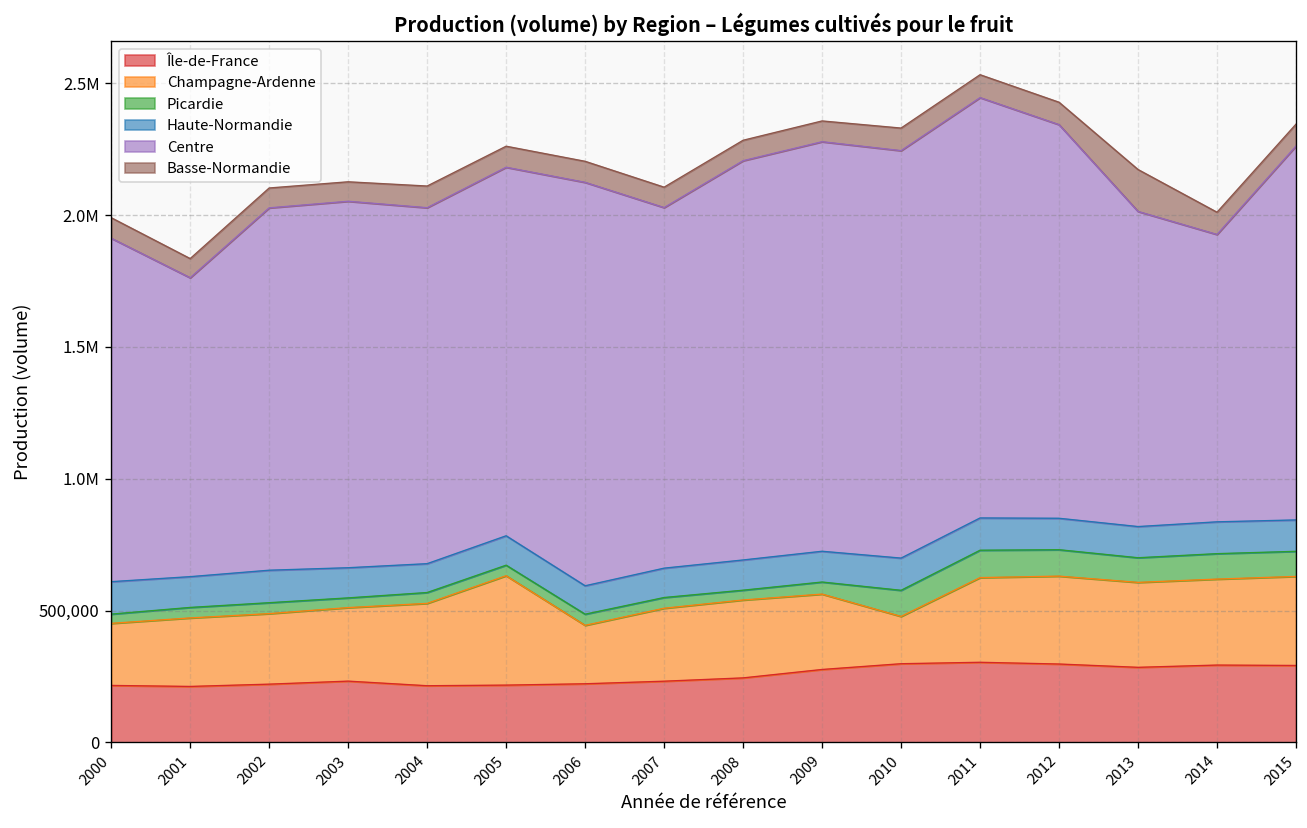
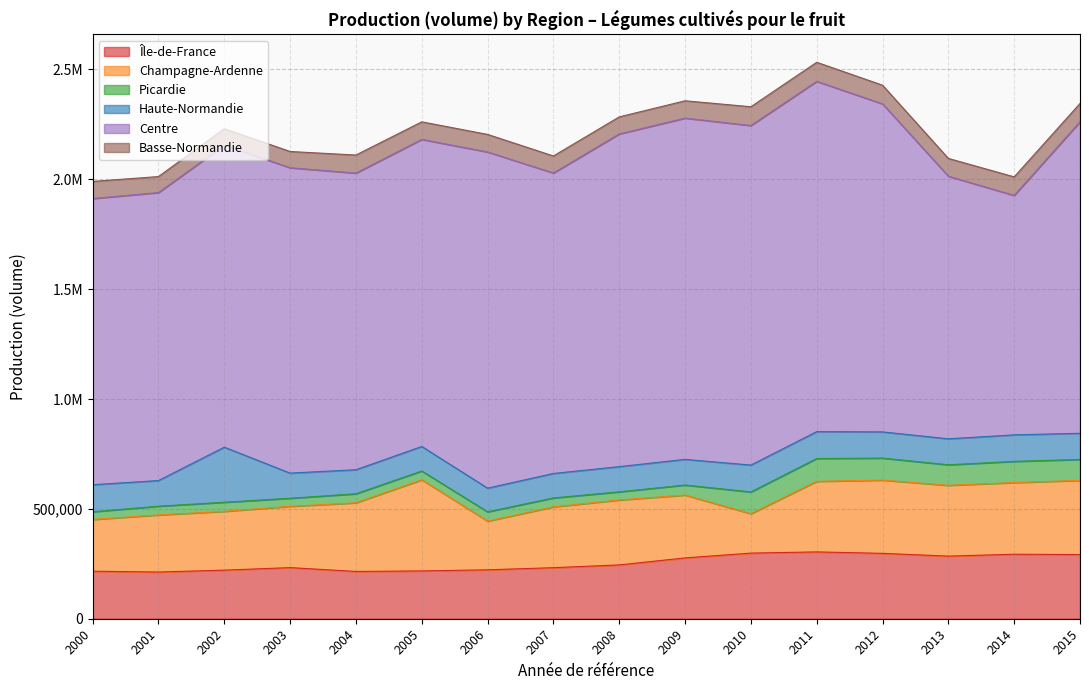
  {
    "Île-de-France": {
      "2000": "220,000",
      "2001": "210,000",
      "2002": "220,000",
      "2003": "230,000",
      "2004": "220,000",
      "2005": "220,000",
      "2006": "220,000",
      "2007": "230,000",
      "2008": "240,000",
      "2009": "280,000",
      "2010": "300,000",
      "2011": "300,000",
      "2012": "300,000",
      "2013": "290,000",
      "2014": "290,000",
      "2015": "290,000"
    },
    "Champagne-Ardenne": {
      "2000": "240,000",
      "2001": "260,000",
      "2002": "270,000",
      "2003": "280,000",
      "2004": "310,000",
      "2005": "410,000",
      "2006": "220,000",
      "2007": "280,000",
      "2008": "300,000",
      "2009": "290,000",
      "2010": "180,000",
      "2011": "320,000",
      "2012": "330,000",
      "2013": "320,000",
      "2014": "330,000",
      "2015": "340,000"
    },
    "Picardie": {
      "2000": "40,000",
      "2001": "40,000",
      "2002": "40,000",
      "2003": "40,000",
      "2004": "40,000",
      "2005": "40,000",
      "2006": "40,000",
      "2007": "40,000",
      "2008": "40,000",
      "2009": "50,000",
      "2010": "100,000",
      "2011": "100,000",
      "2012": "100,000",
      "2013": "90,000",
      "2014": "100,000",
      "2015": "100,000"
    },
    "Haute-Normandie": {
      "2000": "120,000",
      "2001": "120,000",
-     "2002": "120,000",
+     "2002": "250,000",
      "2003": "110,000",
      "2004": "110,000",
      "2005": "110,000",
      "2006": "110,000",
      "2007": "110,000",
      "2008": "110,000",
      "2009": "120,000",
      "2010": "120,000",
      "2011": "120,000",
      "2012": "120,000",
      "2013": "120,000",
      "2014": "120,000",
      "2015": "120,000"
    },
    "Centre": {
      "2000": "1,300,000",
-     "2001": "1,130,000",
+     "2001": "1,310,000",
      "2003": "1,390,000",
      "2004": "1,350,000",
      "2005": "1,400,000",
      "2006": "1,530,000",
      "2007": "1,370,000",
      "2008": "1,510,000",
      "2009": "1,550,000",
      "2010": "1,550,000",
      "2011": "1,590,000",
      "2012": "1,490,000",
      "2013": "1,200,000",
      "2014": "1,090,000",
      "2015": "1,420,000"
    },
    "Basse-Normandie": {
      "2000": "80,000",
      "2001": "70,000",
      "2003": "70,000",
      "2004": "80,000",
      "2005": "80,000",
      "2006": "80,000",
      "2007": "80,000",
      "2008": "80,000",
      "2009": "80,000",
      "2010": "90,000",
      "2011": "90,000",
      "2012": "80,000",
-     "2013": "160,000",
+     "2013": "80,000",
      "2014": "80,000",
      "2015": "80,000"
    }
  }
